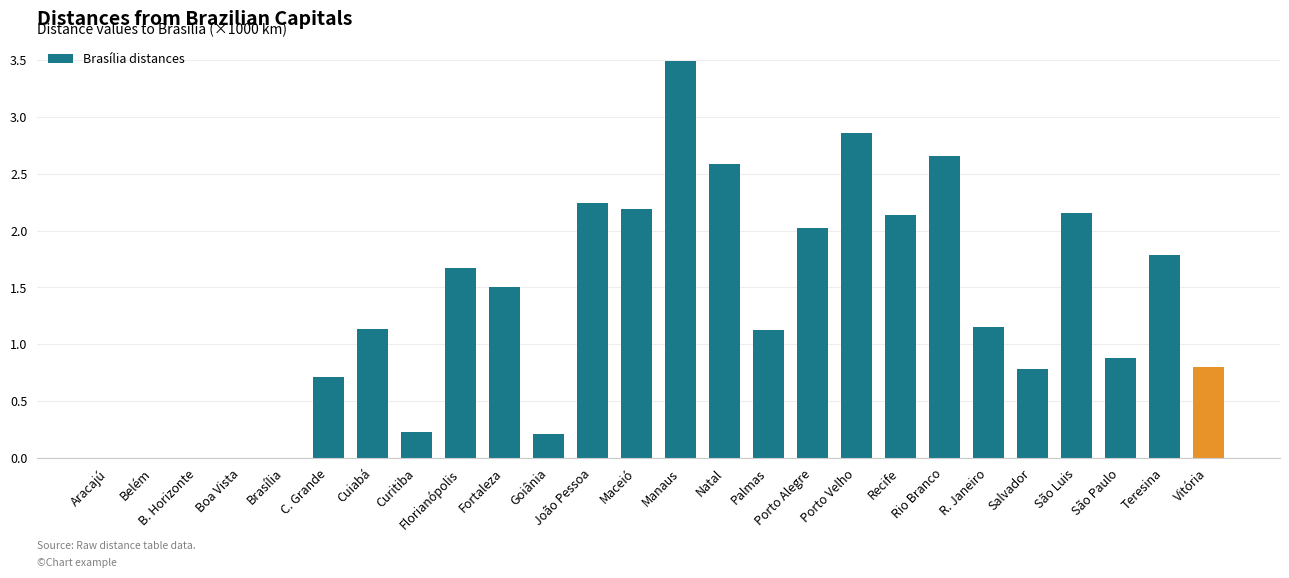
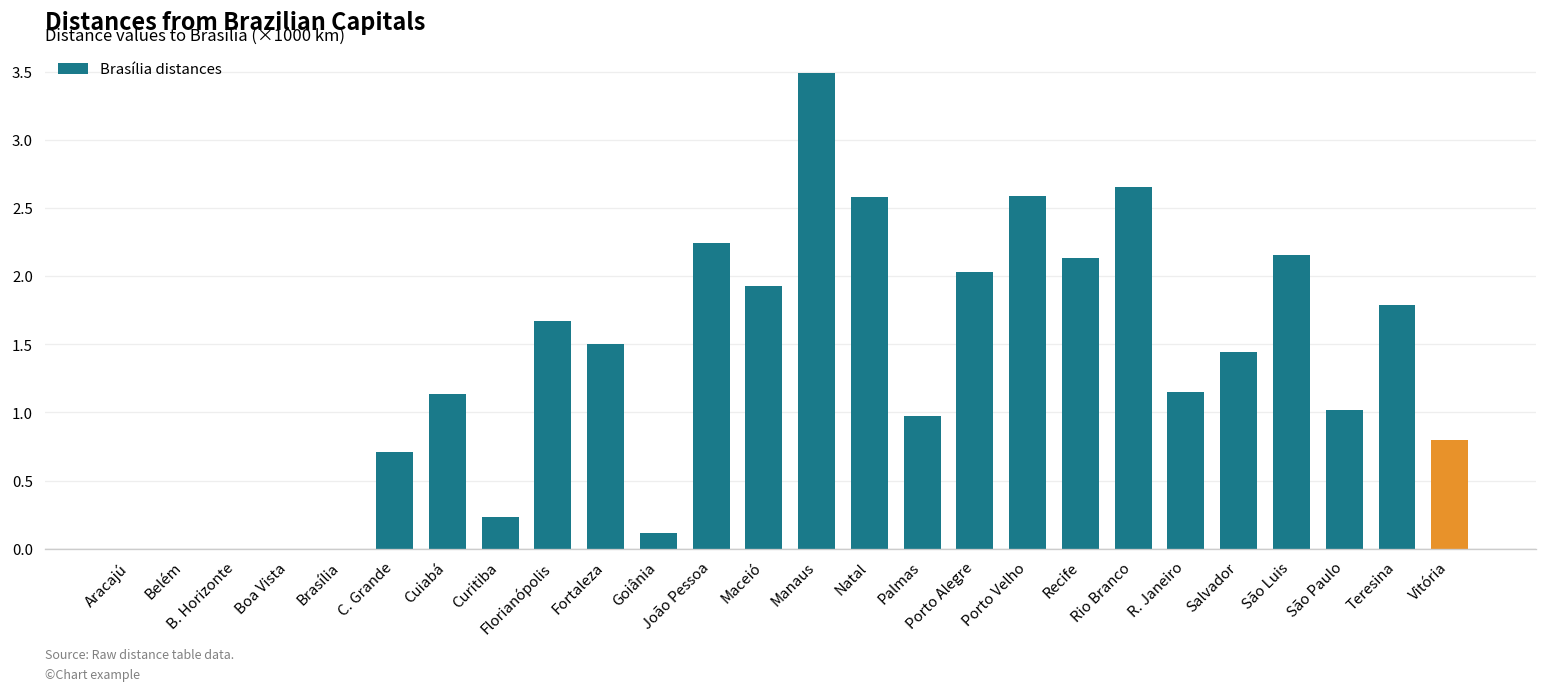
  {
    "Aracajú": 0.00,
    "Belém": 0.00,
    "B. Horizonte": 0.00,
    "Boa Vista": 0.00,
    "Brasília": 0.00,
    "C. Grande": 0.71,
    "Cuiabá": 1.13,
    "Curitiba": 0.23,
    "Florianópolis": 1.67,
    "Fortaleza": 1.50,
-   "Goiânia": 0.21,
+   "Goiânia": 0.12,
    "João Pessoa": 2.25,
-   "Maceió": 2.19,
+   "Maceió": 1.93,
    "Manaus": 3.49,
    "Natal": 2.58,
-   "Palmas": 1.13,
+   "Palmas": 0.97,
    "Porto Alegre": 2.03,
-   "Porto Velho": 2.86,
+   "Porto Velho": 2.59,
    "Recife": 2.14,
    "Rio Branco": 2.65,
    "R. Janeiro": 1.15,
-   "Salvador": 0.79,
+   "Salvador": 1.45,
    "São Luis": 2.16,
-   "São Paulo": 0.88,
+   "São Paulo": 1.02,
    "Teresina": 1.79,
    "Vitória": 0.80
  }
